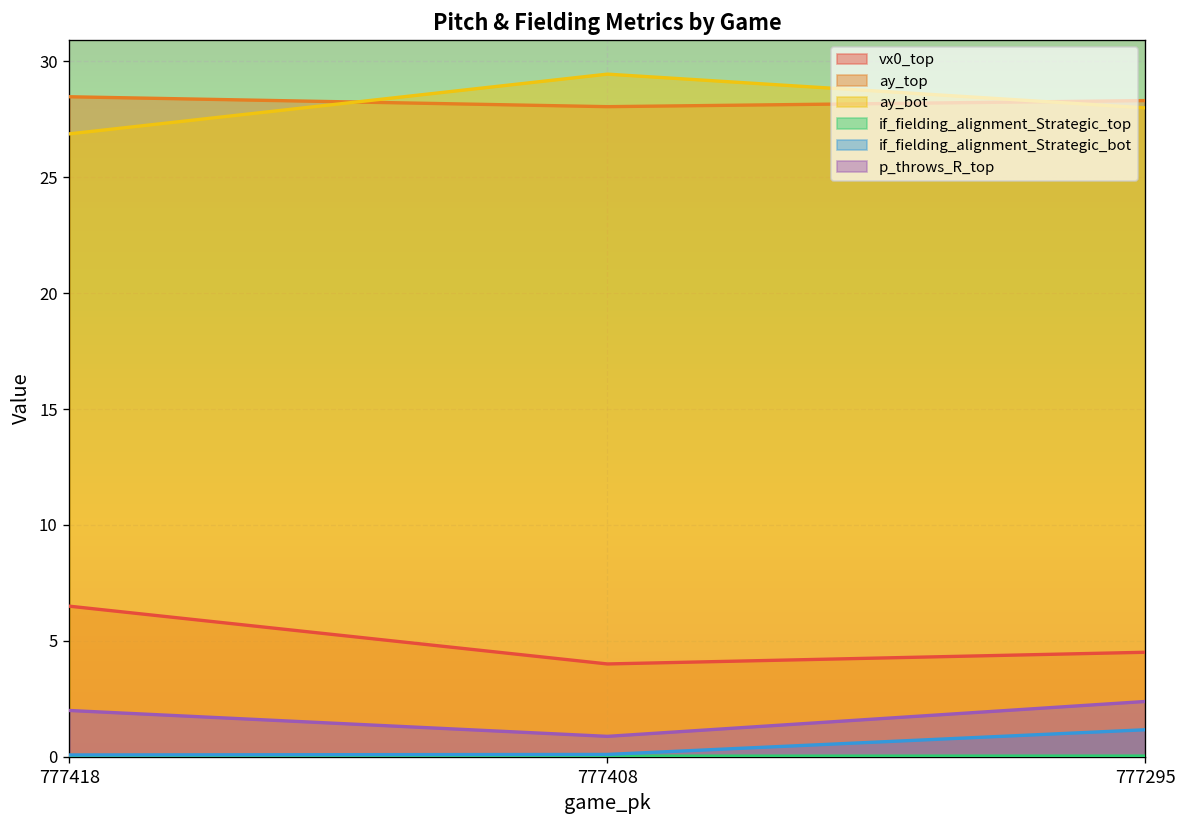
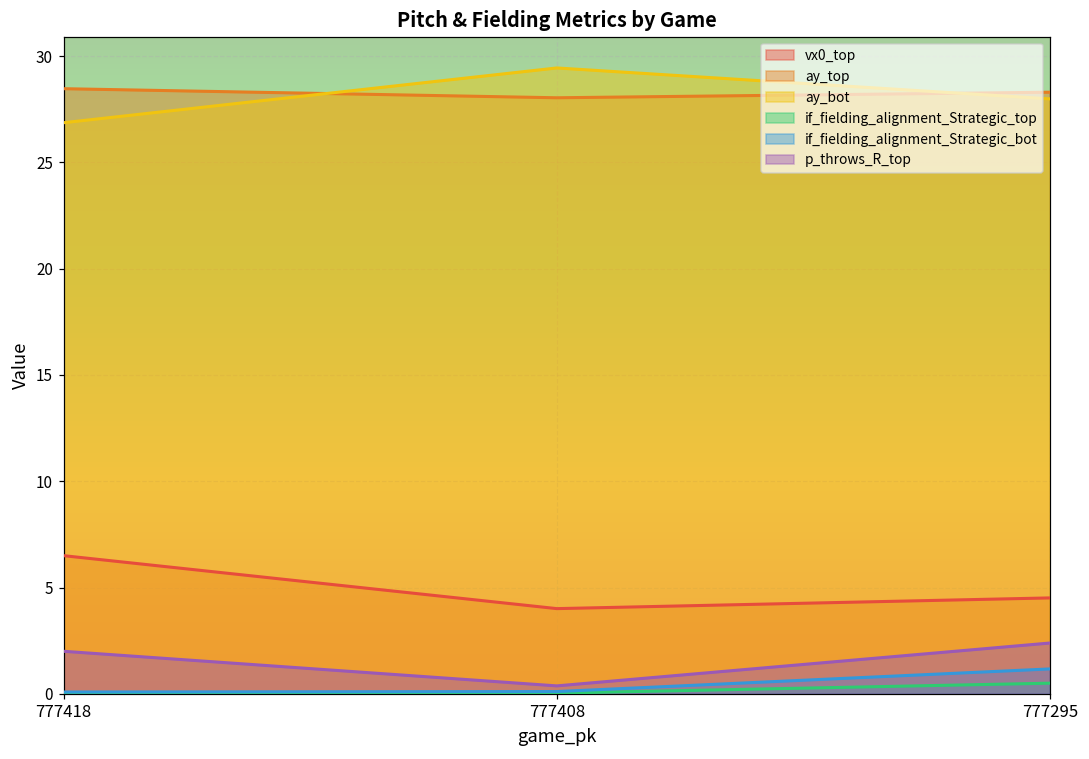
  {
    "if_fielding_alignment_Strategic_top": {
-     "777295": 0.0
+     "777295": 0.5
    },
    "if_fielding_alignment_Strategic_bot": {
      "777295": 1.2
    },
    "p_throws_R_top": {
      "777418": 2.0,
-     "777408": 0.9,
+     "777408": 0.4,
      "777295": 2.4
    }
  }
